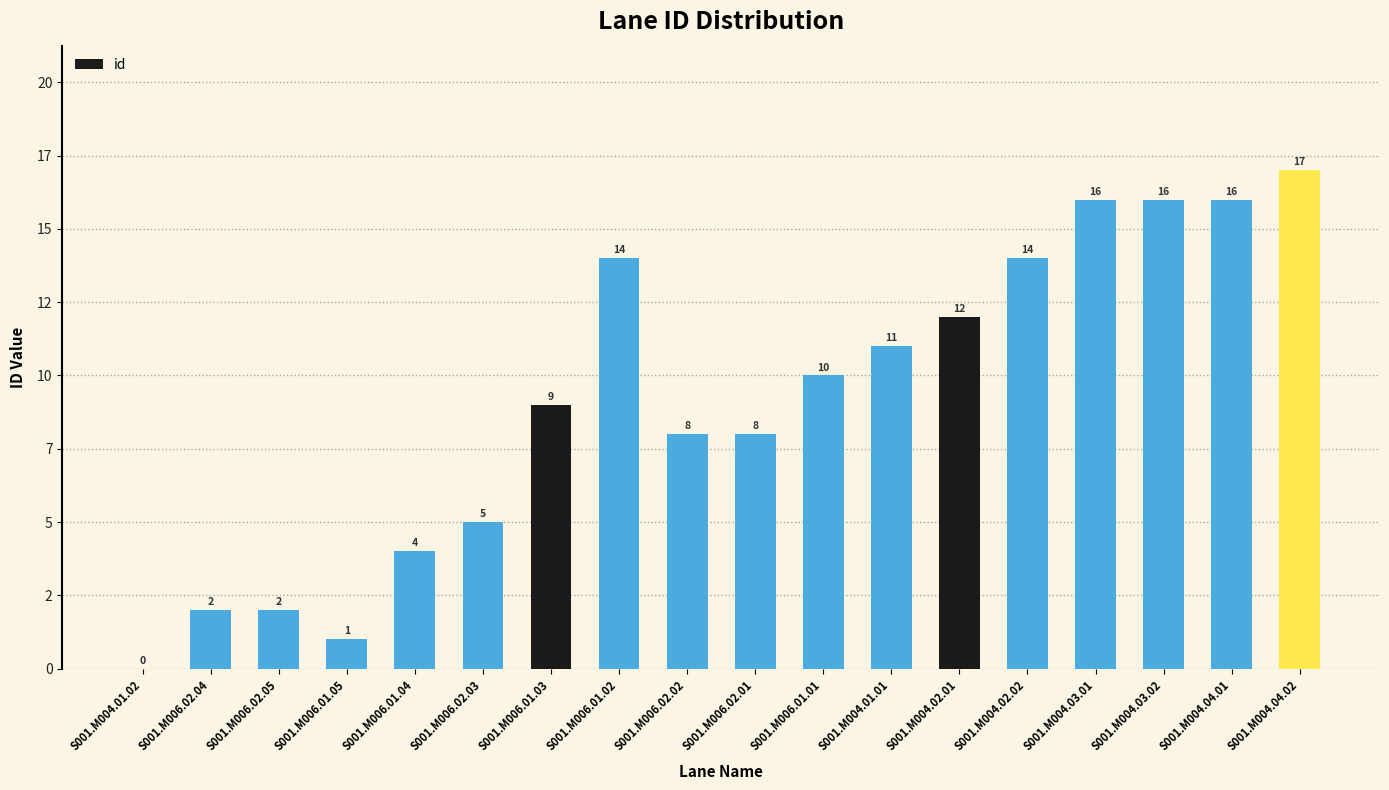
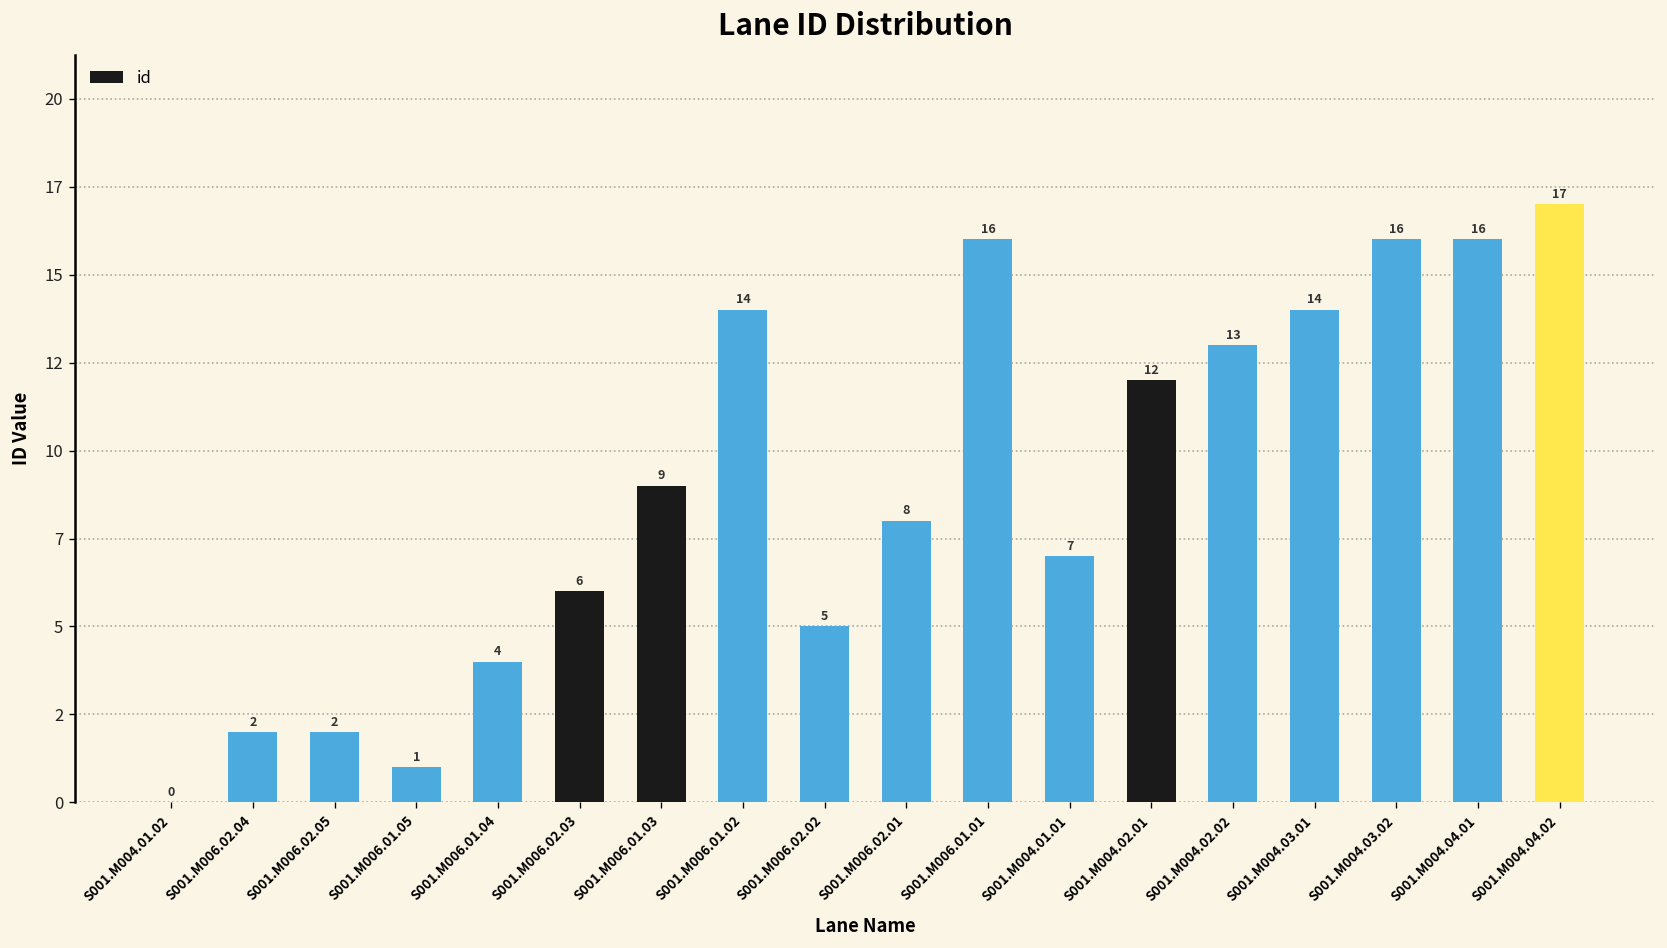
  {
    "S001.M004.01.02": 0,
    "S001.M006.02.04": 2,
    "S001.M006.02.05": 2,
    "S001.M006.01.05": 1,
    "S001.M006.01.04": 4,
-   "S001.M006.02.03": 5,
+   "S001.M006.02.03": 6,
    "S001.M006.01.03": 9,
    "S001.M006.01.02": 14,
-   "S001.M006.02.02": 8,
+   "S001.M006.02.02": 5,
    "S001.M006.02.01": 8,
-   "S001.M006.01.01": 10,
-   "S001.M004.01.01": 11,
+   "S001.M006.01.01": 16,
+   "S001.M004.01.01": 7,
    "S001.M004.02.01": 12,
-   "S001.M004.02.02": 14,
-   "S001.M004.03.01": 16,
+   "S001.M004.02.02": 13,
+   "S001.M004.03.01": 14,
    "S001.M004.03.02": 16,
    "S001.M004.04.01": 16,
    "S001.M004.04.02": 17
  }
